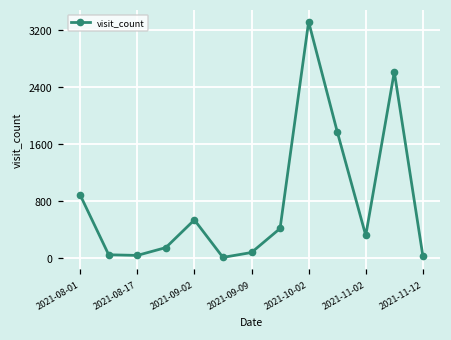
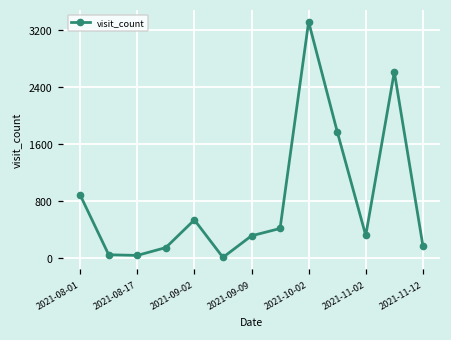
  {
    "2021-08-01": 900,
    "2021-08-17": 0,
    "2021-09-02": 500,
-   "2021-09-09": 100,
+   "2021-09-09": 300,
    "2021-10-02": 3300,
    "2021-11-02": 300,
-   "2021-11-12": 0
+   "2021-11-12": 200
  }
